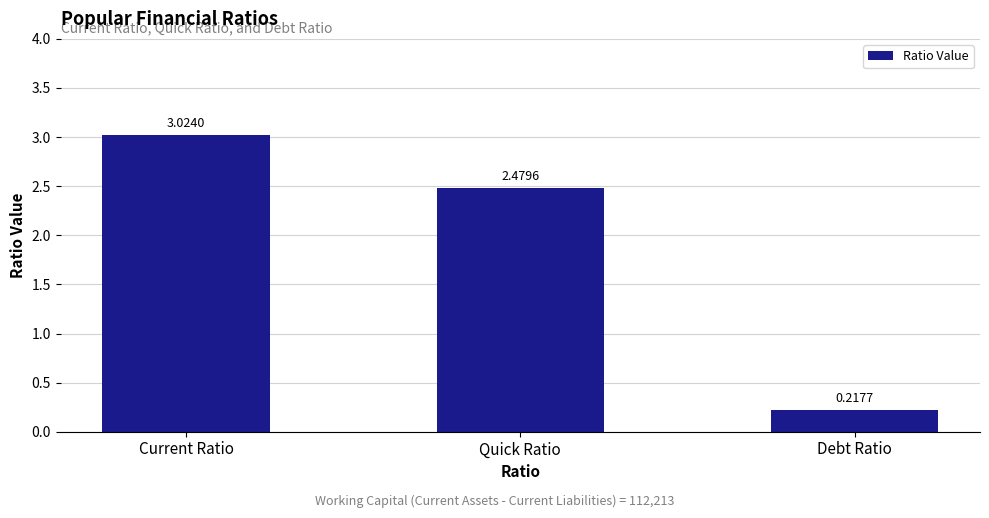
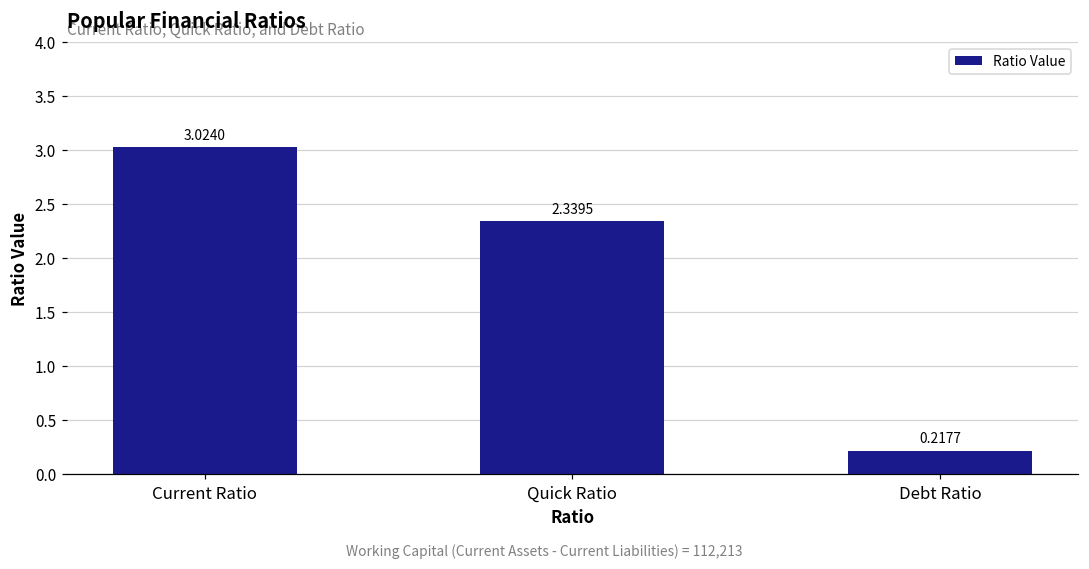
  {
    "Current Ratio": 3.0240,
-   "Quick Ratio": 2.4796,
+   "Quick Ratio": 2.3395,
    "Debt Ratio": 0.2177
  }
